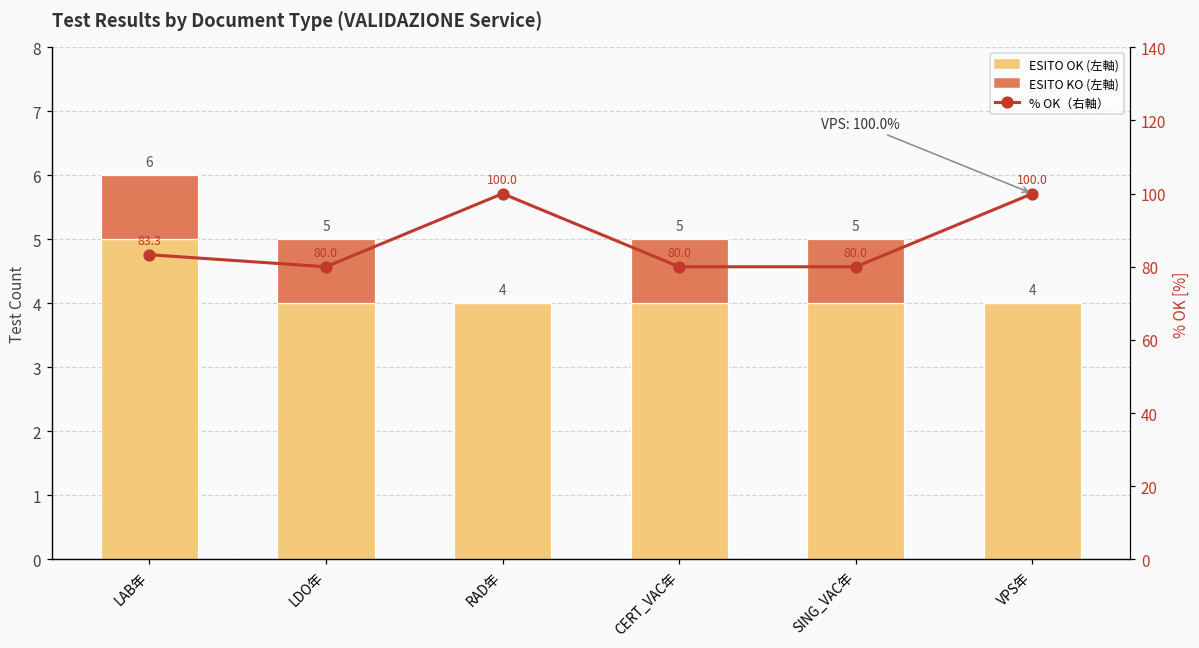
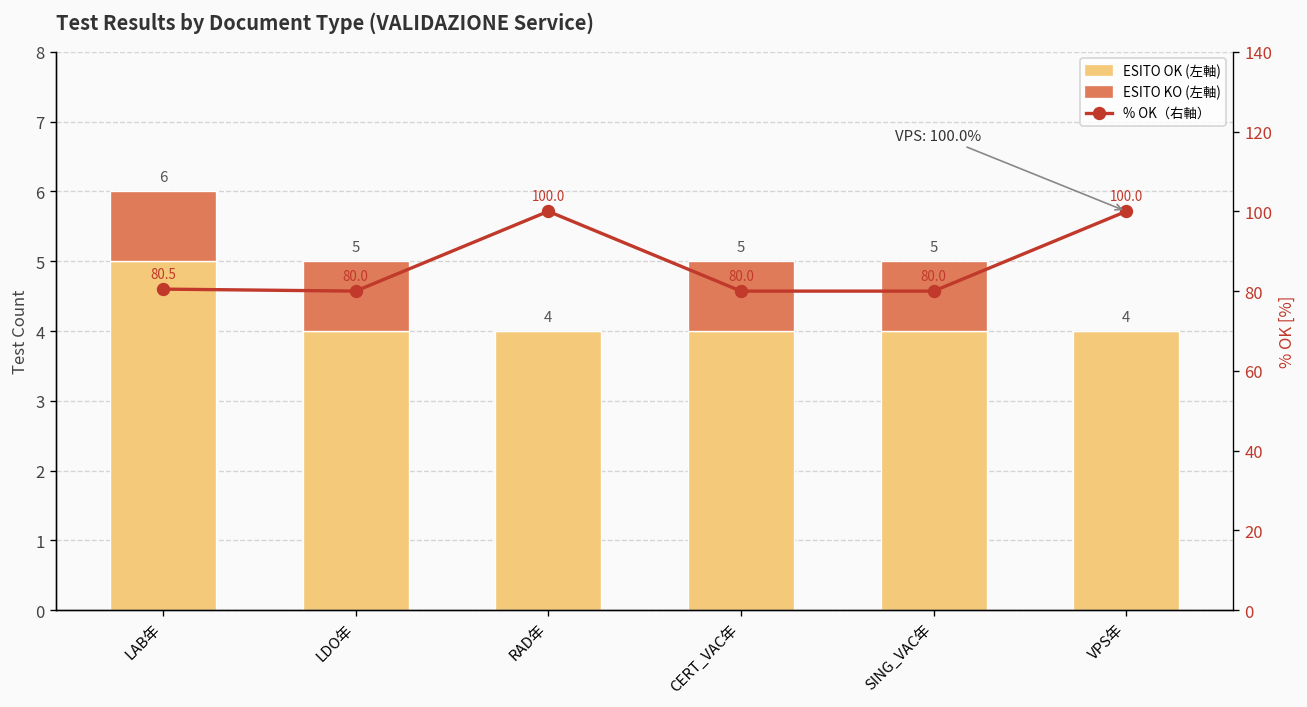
  {
    "ESITO OK (左軸)": {
      "RAD年": "4",
      "VPS年": "4"
    },
    "% OK（右軸）": {
-     "LAB年": "83.3",
+     "LAB年": "80.5",
      "LDO年": "80.0",
      "RAD年": "100.0",
      "CERT_VAC年": "80.0",
      "SING_VAC年": "80.0",
      "VPS年": "100.0%"
    }
  }
